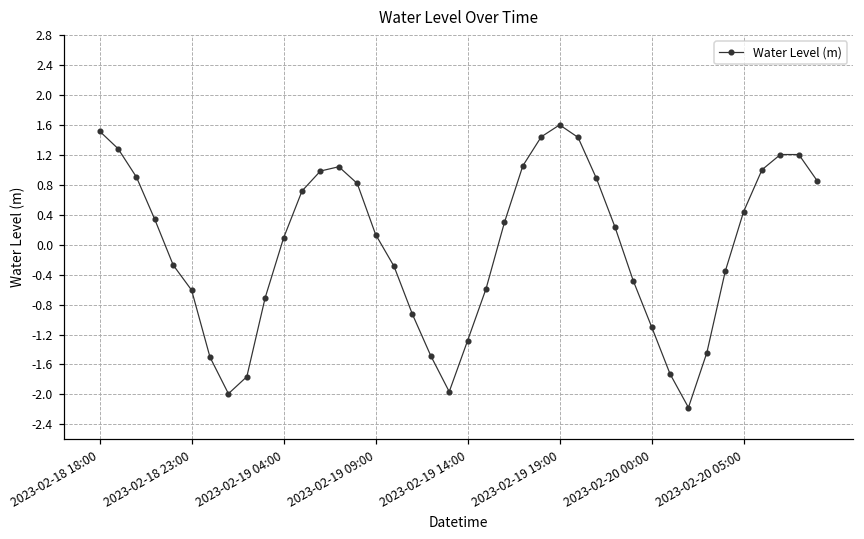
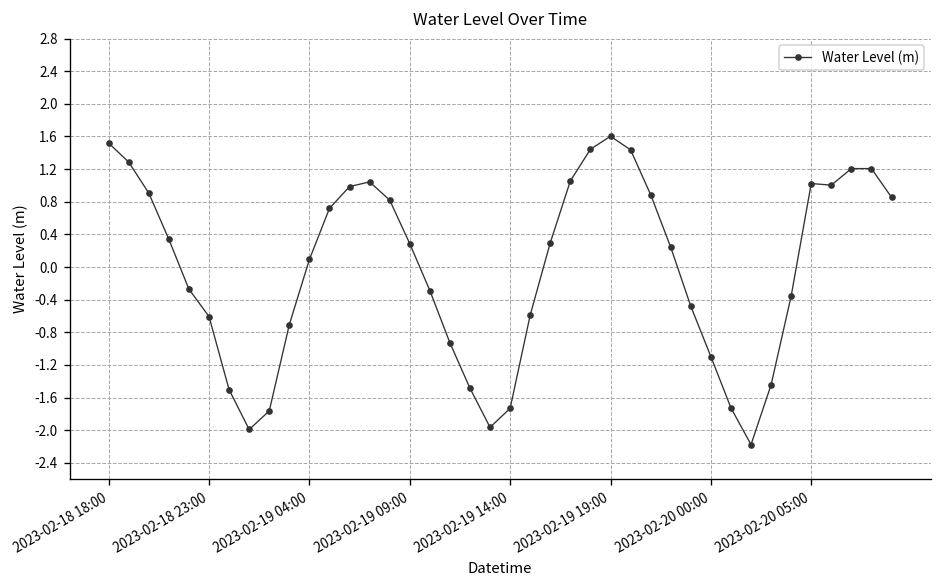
  {
    "2023-02-18 18:00": 1.5,
    "2023-02-18 23:00": -0.6,
    "2023-02-19 04:00": 0.1,
-   "2023-02-19 09:00": 0.1,
-   "2023-02-19 14:00": -1.3,
+   "2023-02-19 09:00": 0.3,
+   "2023-02-19 14:00": -1.7,
    "2023-02-19 19:00": 1.6,
    "2023-02-20 00:00": -1.1,
-   "2023-02-20 05:00": 0.4
+   "2023-02-20 05:00": 1.0
  }
